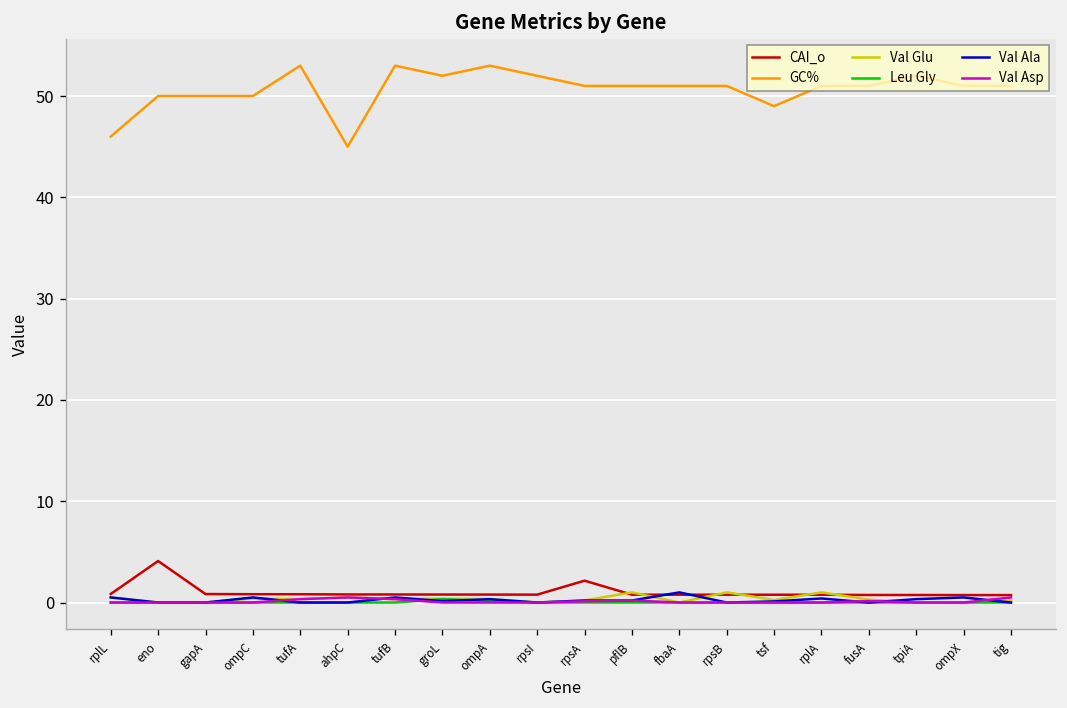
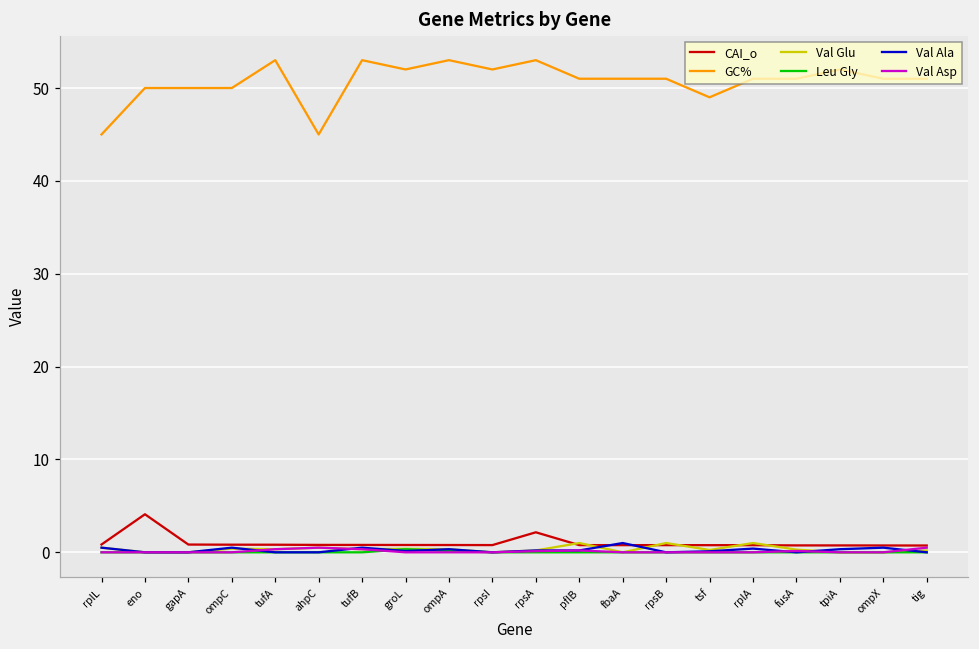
  {
    "CAI_o": {
      "rplL": 1,
      "eno": 4,
      "gapA": 1,
      "ompC": 1,
      "tufA": 1,
      "groL": 1,
      "ompA": 1,
      "rpsI": 1,
      "rpsA": 2,
      "tsf": 1,
      "fusA": 1,
      "tpiA": 1
    },
    "GC%": {
-     "rplL": 46,
+     "rplL": 45,
      "eno": 50,
      "gapA": 50,
      "ompC": 50,
      "tufA": 53,
      "ahpC": 45,
      "tufB": 53,
      "groL": 52,
      "ompA": 53,
      "rpsI": 52,
-     "rpsA": 51,
+     "rpsA": 53,
      "pflB": 51,
      "fbaA": 51,
      "rpsB": 51,
      "tsf": 49
    },
    "Leu Gly": {
      "tufB": 0
    },
    "Val Ala": {
      "rplA": 0,
      "tpiA": 0
    }
  }
